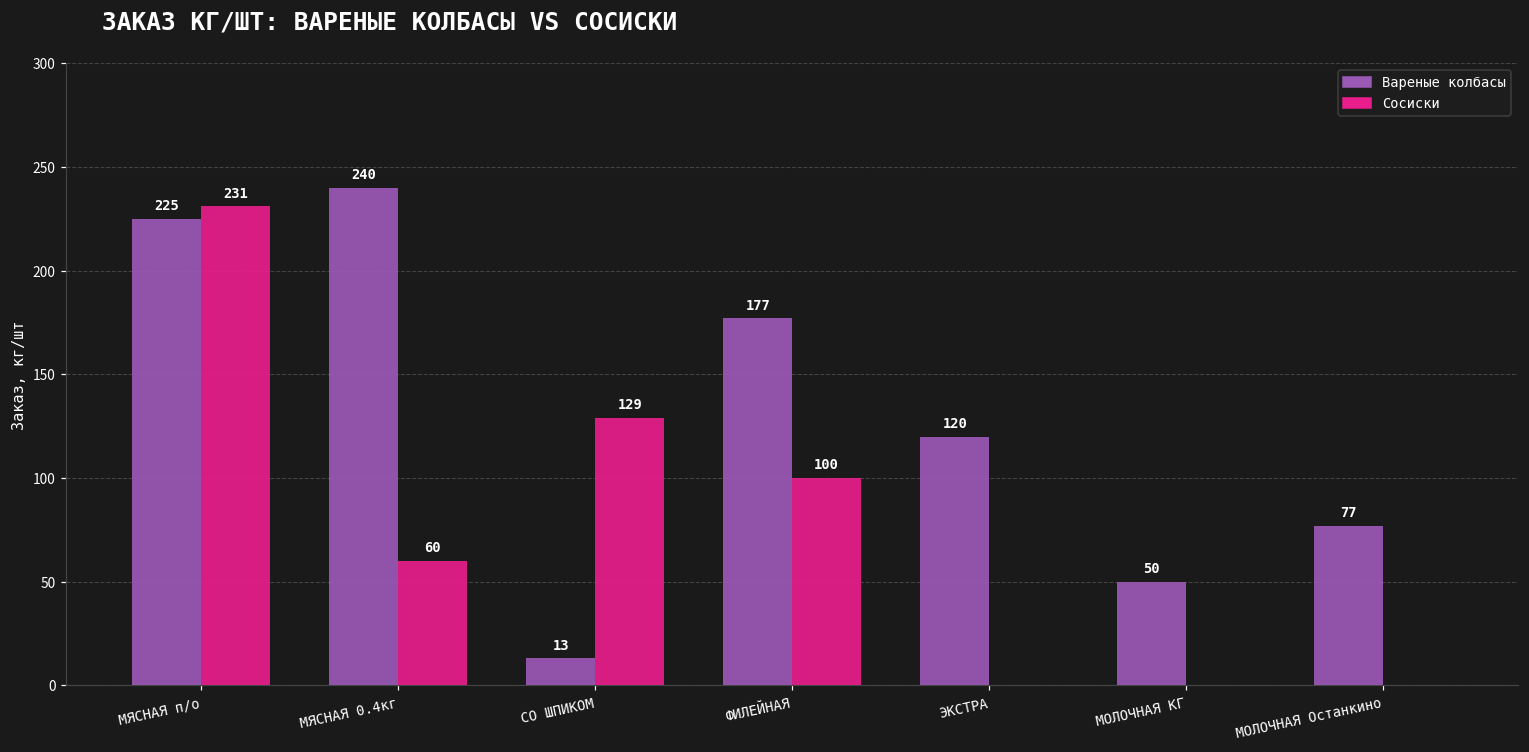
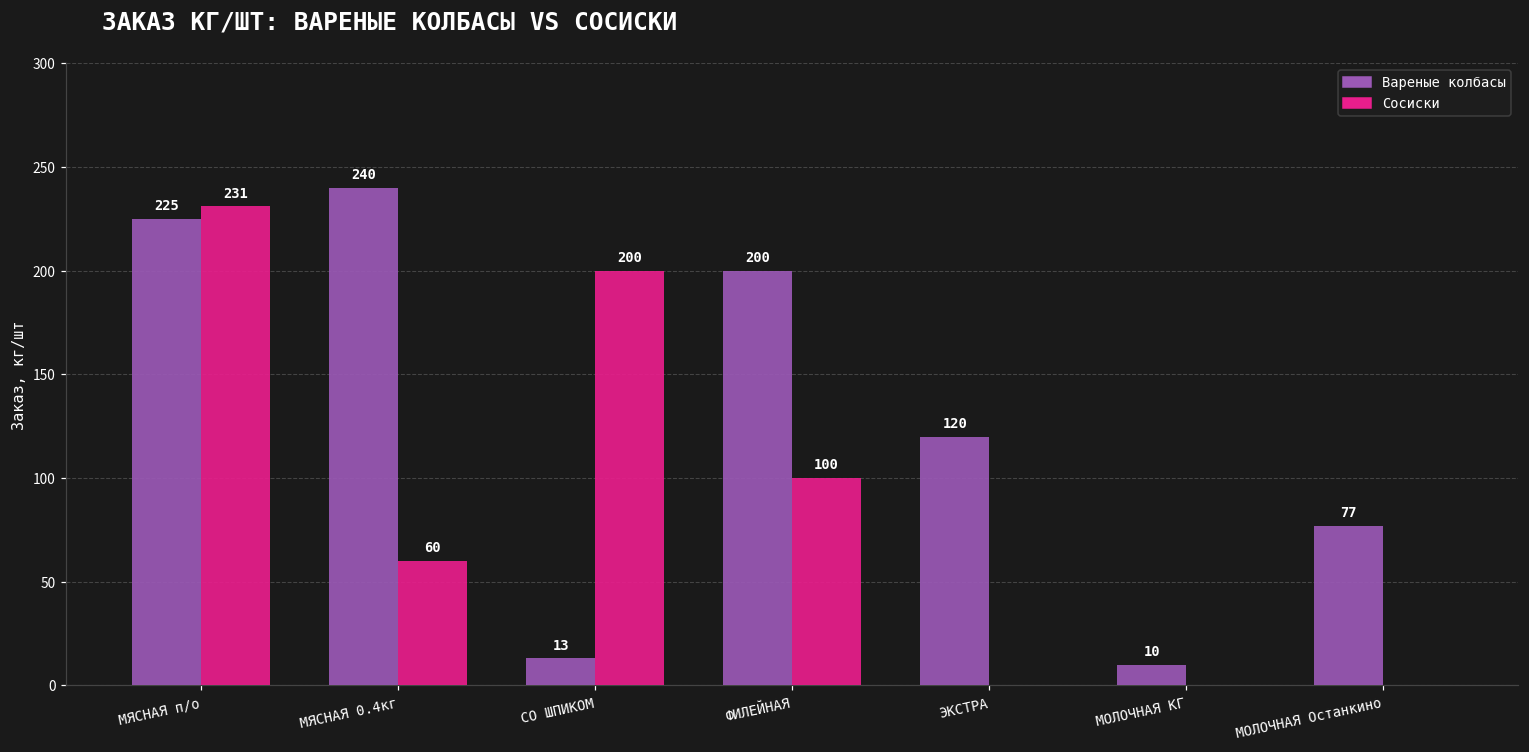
  {
    "Вареные колбасы": {
      "МЯСНАЯ п/о": 225,
      "МЯСНАЯ 0.4кг": 240,
      "СО ШПИКОМ": 13,
-     "ФИЛЕЙНАЯ": 177,
+     "ФИЛЕЙНАЯ": 200,
      "ЭКСТРА": 120,
-     "МОЛОЧНАЯ КГ": 50,
+     "МОЛОЧНАЯ КГ": 10,
      "МОЛОЧНАЯ Останкино": 77
    },
    "Сосиски": {
      "МЯСНАЯ п/о": 231,
      "МЯСНАЯ 0.4кг": 60,
-     "СО ШПИКОМ": 129,
+     "СО ШПИКОМ": 200,
      "ФИЛЕЙНАЯ": 100
    }
  }
